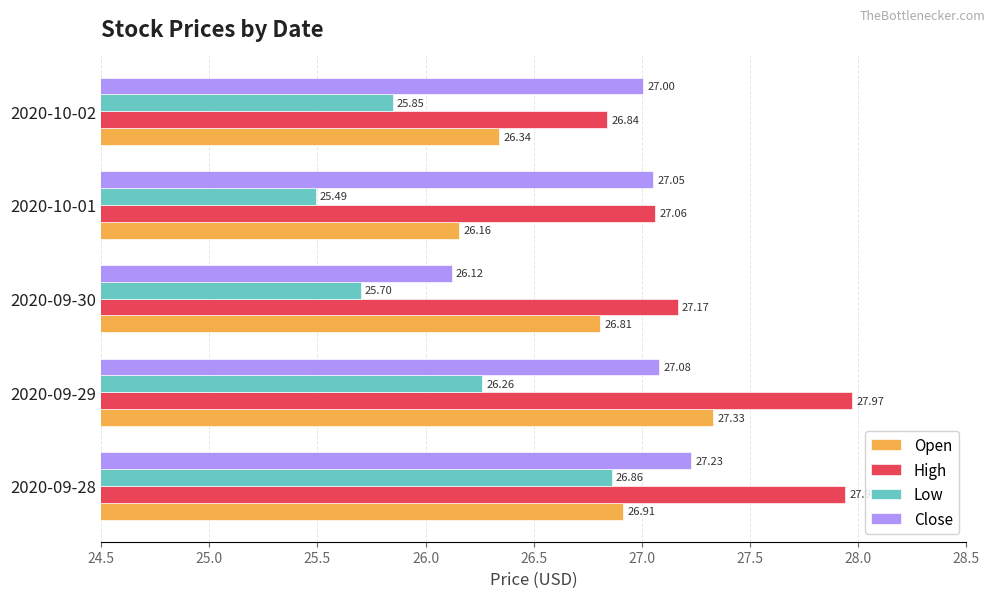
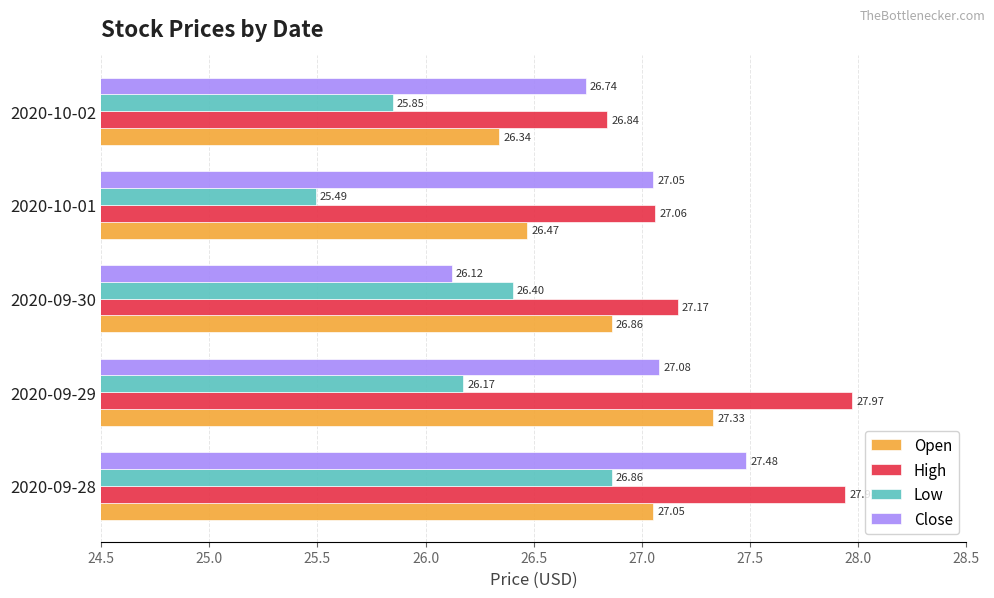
  {
    "Open": {
      "2020-10-02": 26.34,
-     "2020-10-01": 26.16,
-     "2020-09-30": 26.81,
+     "2020-10-01": 26.47,
+     "2020-09-30": 26.86,
      "2020-09-29": 27.33,
-     "2020-09-28": 26.91
+     "2020-09-28": 27.05
    },
    "High": {
      "2020-10-02": 26.84,
      "2020-10-01": 27.06,
      "2020-09-30": 27.17,
      "2020-09-29": 27.97
    },
    "Low": {
      "2020-10-02": 25.85,
      "2020-10-01": 25.49,
-     "2020-09-30": 25.70,
-     "2020-09-29": 26.26,
+     "2020-09-30": 26.40,
+     "2020-09-29": 26.17,
      "2020-09-28": 26.86
    },
    "Close": {
-     "2020-10-02": 27.00,
+     "2020-10-02": 26.74,
      "2020-10-01": 27.05,
      "2020-09-30": 26.12,
      "2020-09-29": 27.08,
-     "2020-09-28": 27.23
+     "2020-09-28": 27.48
    }
  }
